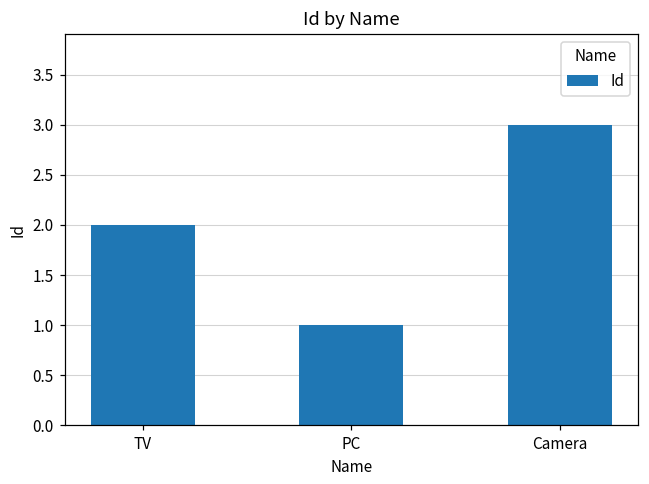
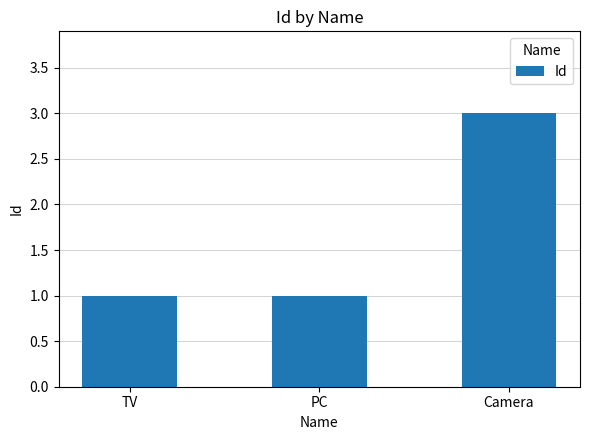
  {
-   "TV": 2,
+   "TV": 1,
    "PC": 1,
    "Camera": 3
  }
